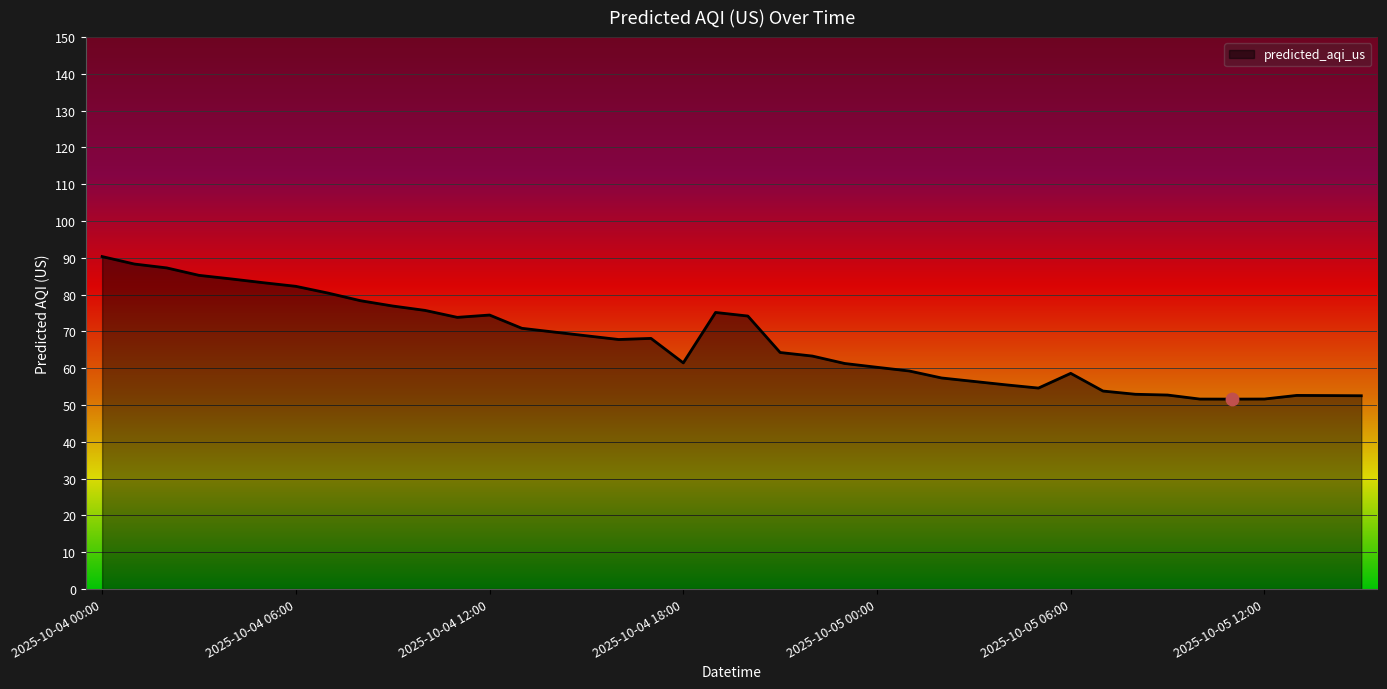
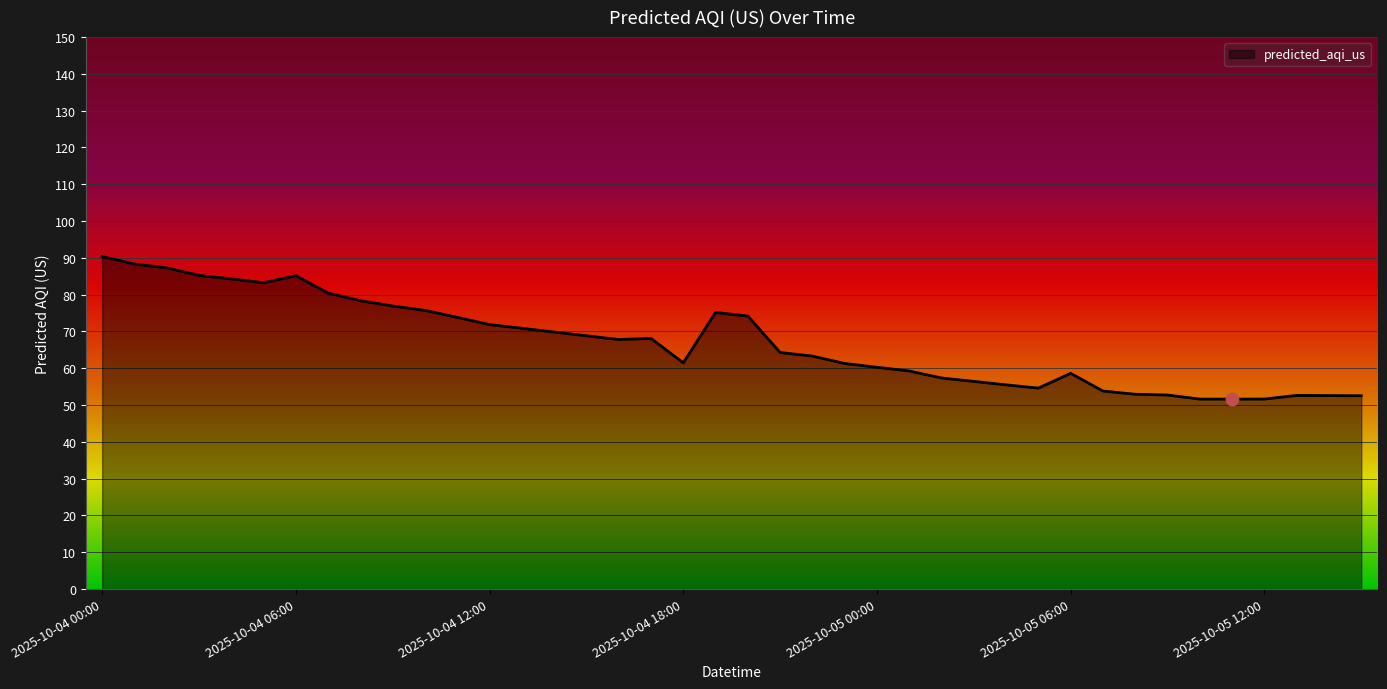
  {
    "predicted_aqi_us": {
      "2025-10-04 00:00": 90,
-     "2025-10-04 06:00": 82,
-     "2025-10-04 12:00": 74,
+     "2025-10-04 06:00": 85,
+     "2025-10-04 12:00": 72,
      "2025-10-04 18:00": 61,
      "2025-10-05 00:00": 60,
      "2025-10-05 06:00": 59,
      "2025-10-05 12:00": 52
    }
  }
